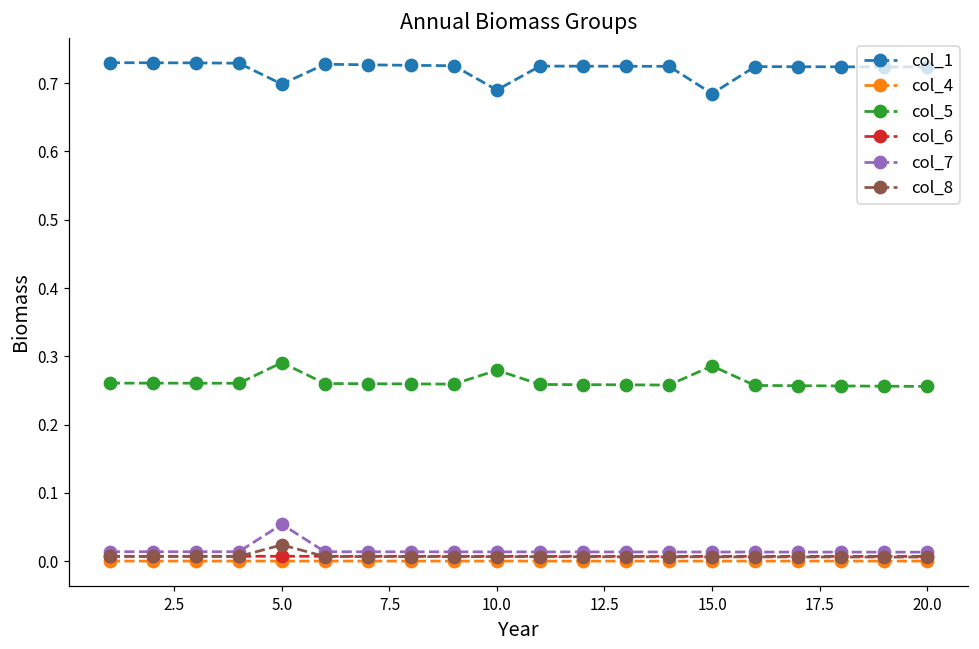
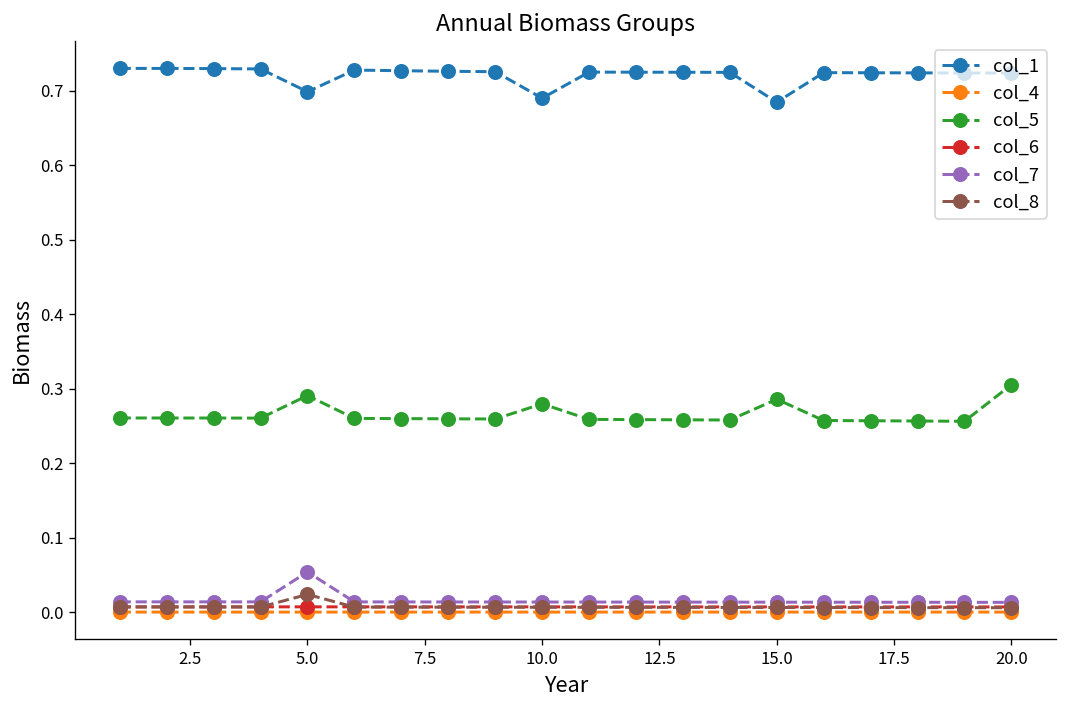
  {
    "col_1": {
      "5.0": 0.70,
      "10.0": 0.69,
      "15.0": 0.68
    },
    "col_4": {
      "5.0": 0.00,
      "10.0": 0.00,
      "15.0": 0.00,
      "20.0": 0.00
    },
    "col_5": {
      "5.0": 0.29,
      "10.0": 0.28,
      "15.0": 0.29,
-     "20.0": 0.26
+     "20.0": 0.31
    },
    "col_6": {
      "5.0": 0.01
    },
    "col_7": {
      "5.0": 0.05,
      "10.0": 0.01,
      "15.0": 0.01,
      "20.0": 0.01
    },
    "col_8": {
      "5.0": 0.02
    }
  }
